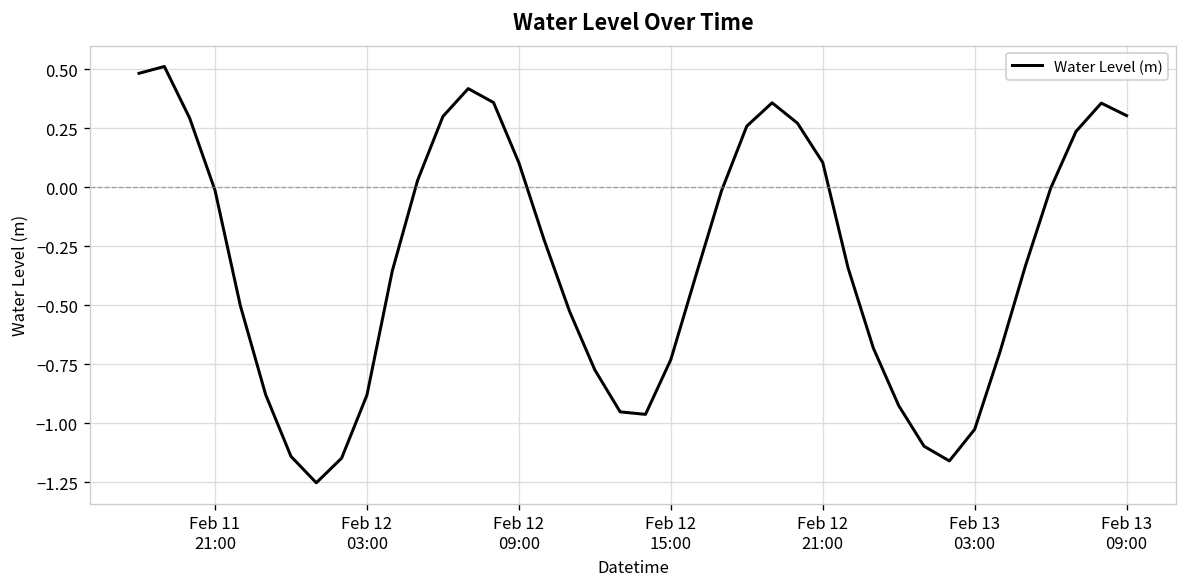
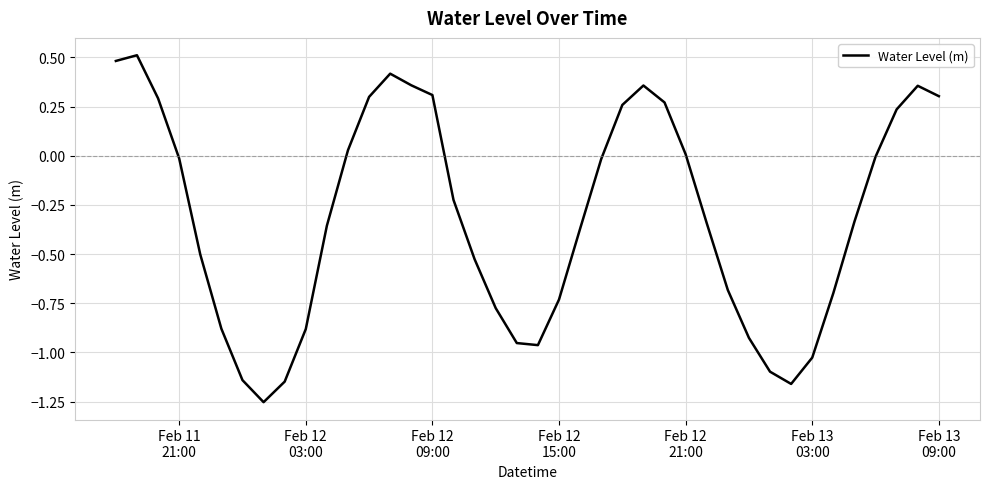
  {
    "Feb 11 21:00": -0.01,
    "Feb 12 03:00": -0.88,
-   "Feb 12 09:00": 0.10,
+   "Feb 12 09:00": 0.31,
    "Feb 12 15:00": -0.73,
-   "Feb 12 21:00": 0.10,
+   "Feb 12 21:00": 0.01,
    "Feb 13 03:00": -1.03,
    "Feb 13 09:00": 0.30
  }
